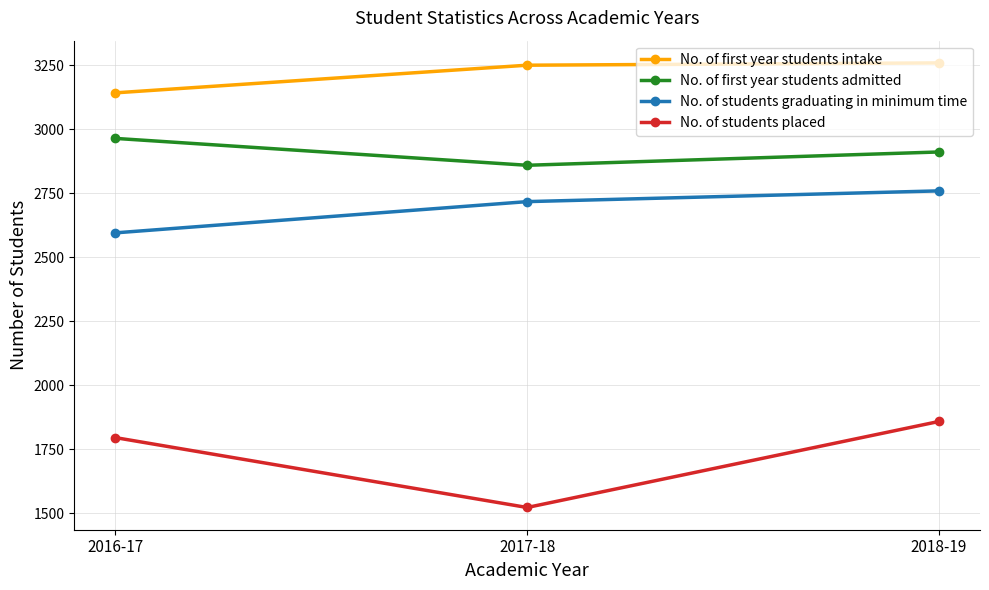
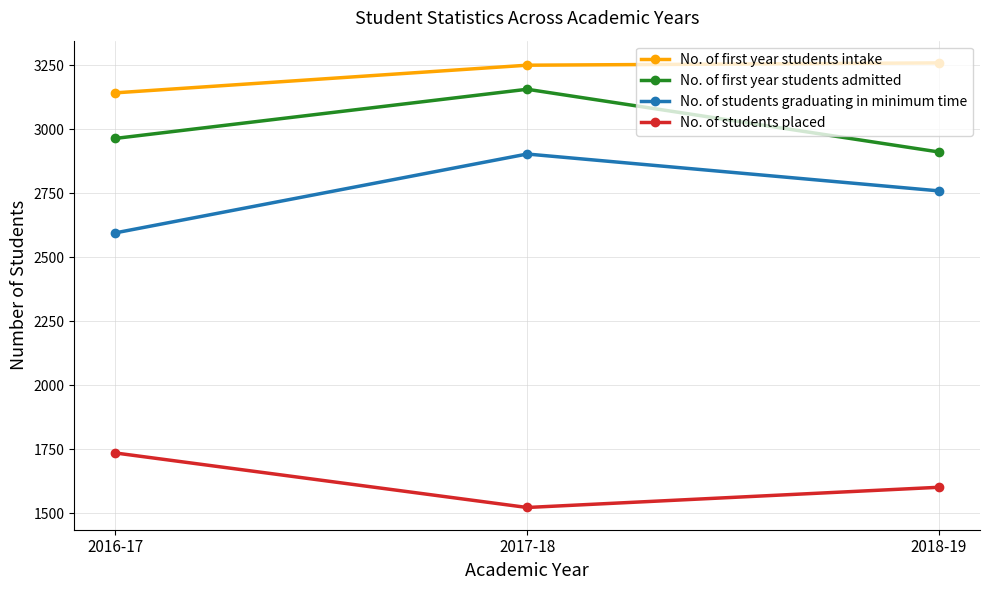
  {
    "No. of first year students intake": {
      "2016-17": 3140,
      "2017-18": 3250
    },
    "No. of first year students admitted": {
      "2016-17": 2970,
-     "2017-18": 2860,
+     "2017-18": 3160,
      "2018-19": 2910
    },
    "No. of students graduating in minimum time": {
      "2016-17": 2600,
-     "2017-18": 2720,
+     "2017-18": 2900,
      "2018-19": 2760
    },
    "No. of students placed": {
-     "2016-17": 1800,
+     "2016-17": 1740,
      "2017-18": 1520,
-     "2018-19": 1860
+     "2018-19": 1600
    }
  }
